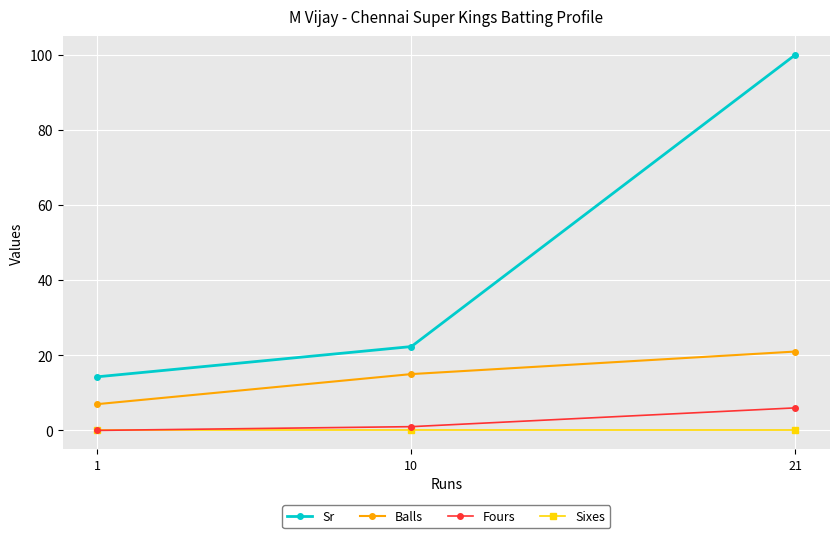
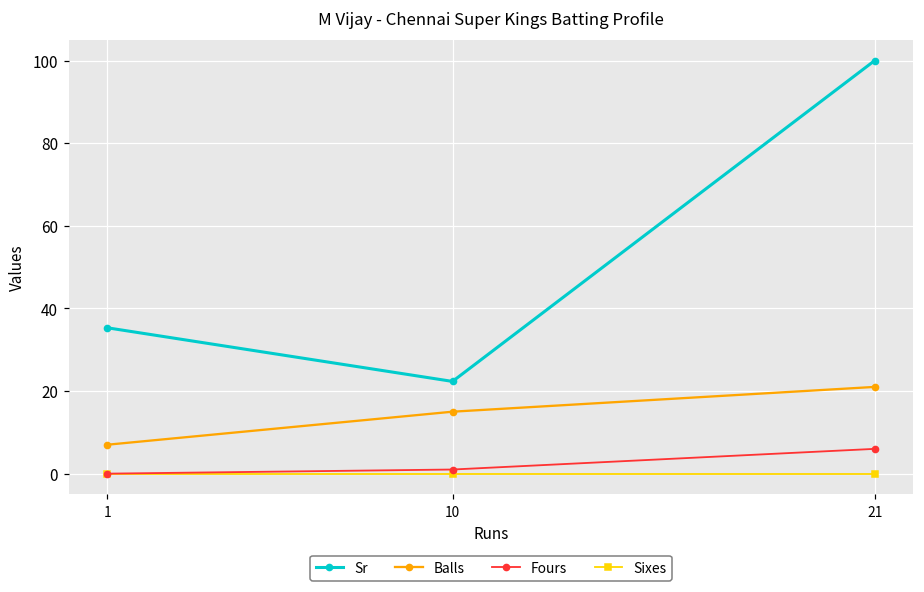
  {
    "Sr": {
-     "1": 14,
+     "1": 35,
      "10": 22,
      "21": 100
    },
    "Fours": {
      "10": 1,
      "21": 6
    }
  }
